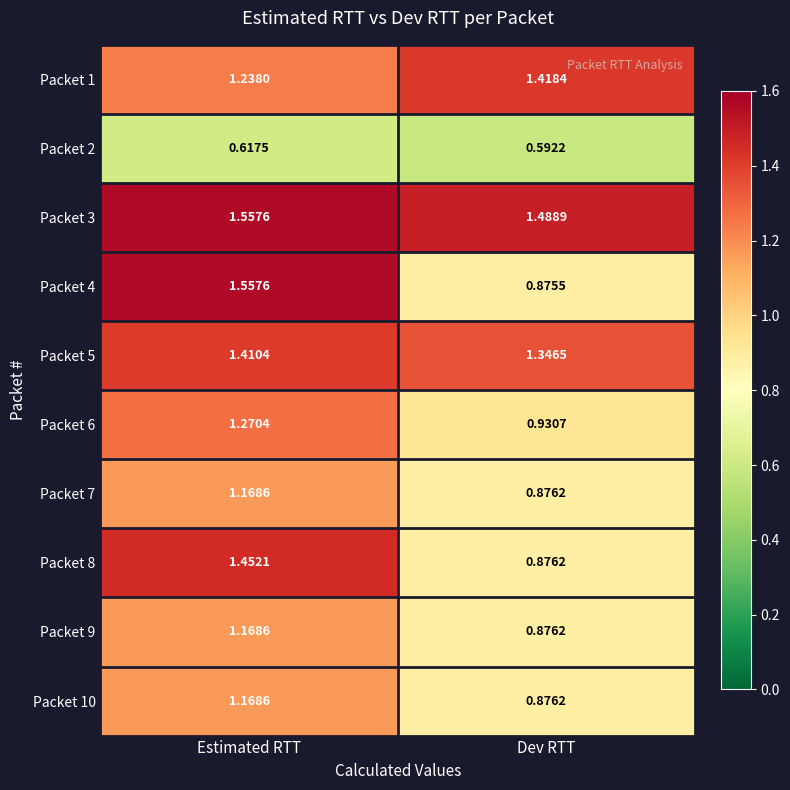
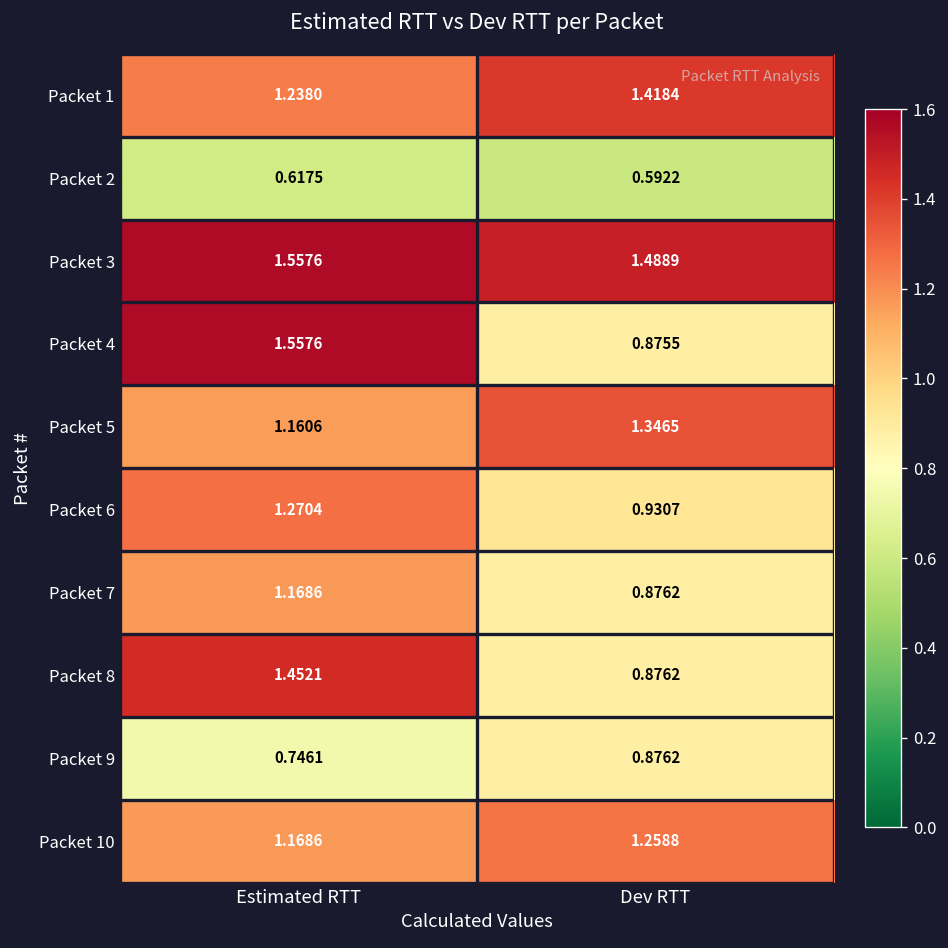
  {
    "Packet 1": {
      "Estimated RTT": 1.2380
    },
    "Packet 2": {
      "Estimated RTT": 0.6175,
      "Dev RTT": 0.5922
    },
    "Packet 3": {
      "Estimated RTT": 1.5576,
      "Dev RTT": 1.4889
    },
    "Packet 4": {
      "Estimated RTT": 1.5576,
      "Dev RTT": 0.8755
    },
    "Packet 5": {
-     "Estimated RTT": 1.4104,
+     "Estimated RTT": 1.1606,
      "Dev RTT": 1.3465
    },
    "Packet 6": {
      "Estimated RTT": 1.2704,
      "Dev RTT": 0.9307
    },
    "Packet 7": {
      "Estimated RTT": 1.1686,
      "Dev RTT": 0.8762
    },
    "Packet 8": {
      "Estimated RTT": 1.4521,
      "Dev RTT": 0.8762
    },
    "Packet 9": {
-     "Estimated RTT": 1.1686,
+     "Estimated RTT": 0.7461,
      "Dev RTT": 0.8762
    },
    "Packet 10": {
      "Estimated RTT": 1.1686,
-     "Dev RTT": 0.8762
+     "Dev RTT": 1.2588
    }
  }
